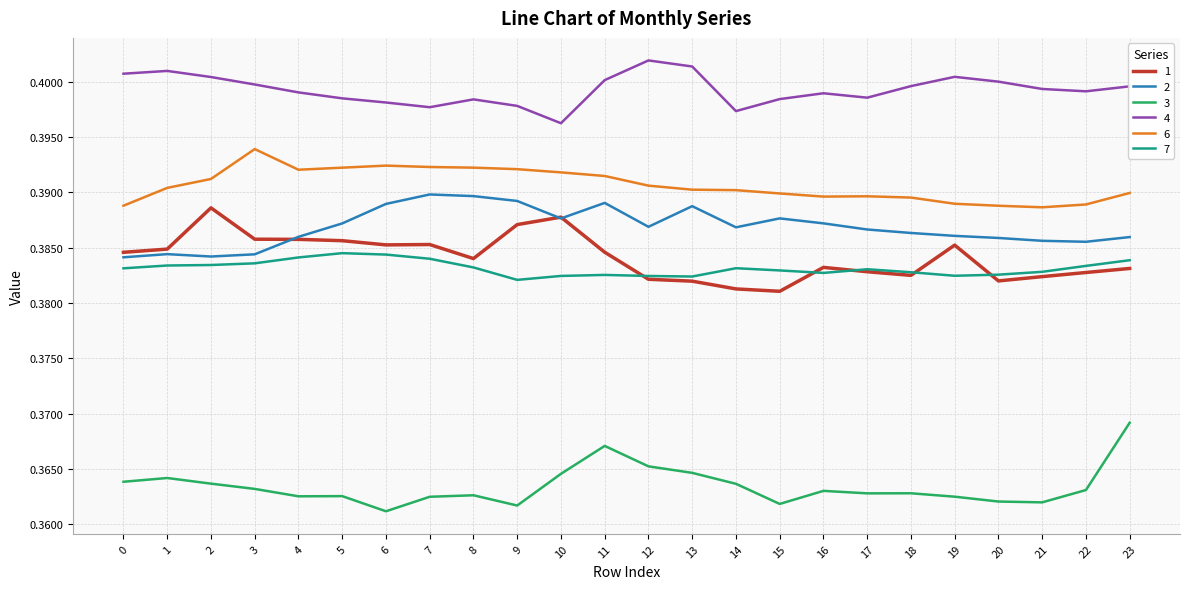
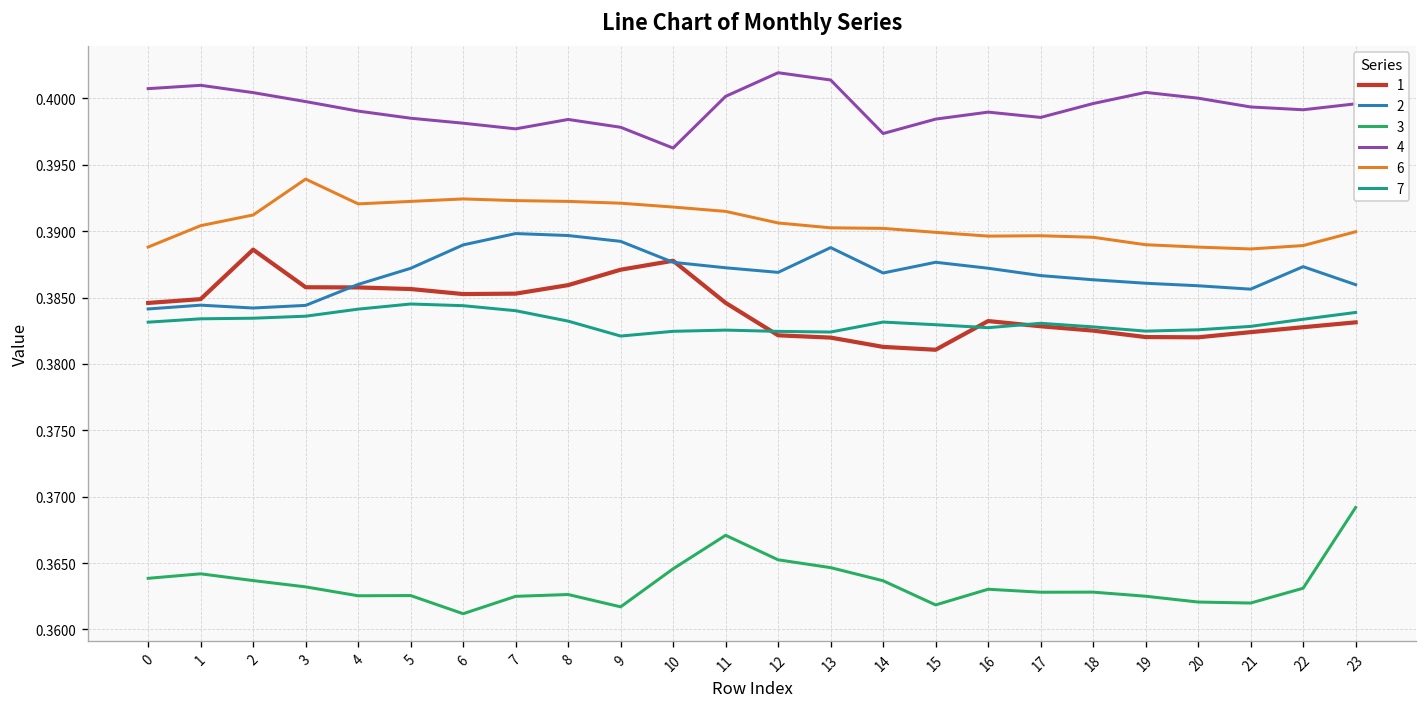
  {
    "1": {
      "0": 0.3846,
      "1": 0.3849,
      "2": 0.3886,
      "3": 0.3858,
      "4": 0.3858,
      "5": 0.3856,
      "6": 0.3853,
      "7": 0.3853,
-     "8": 0.3840,
+     "8": 0.3859,
      "9": 0.3871,
      "11": 0.3846,
      "12": 0.3822,
      "13": 0.3820,
      "14": 0.3813,
      "15": 0.3811,
      "16": 0.3832,
      "18": 0.3825,
-     "19": 0.3852,
+     "19": 0.3820,
      "20": 0.3820,
      "21": 0.3824,
      "22": 0.3828,
      "23": 0.3831
    },
    "2": {
      "0": 0.3841,
      "1": 0.3844,
      "2": 0.3842,
      "3": 0.3844,
      "4": 0.3860,
      "5": 0.3872,
      "6": 0.3890,
      "7": 0.3898,
      "8": 0.3897,
      "9": 0.3892,
-     "11": 0.3891,
+     "11": 0.3872,
      "12": 0.3869,
      "13": 0.3888,
      "14": 0.3869,
      "15": 0.3877,
      "16": 0.3872,
      "17": 0.3867,
      "18": 0.3863,
      "19": 0.3861,
      "20": 0.3859,
      "21": 0.3856,
-     "22": 0.3855,
+     "22": 0.3873,
      "23": 0.3860
    },
    "4": {
      "0": 0.4007,
      "1": 0.4010,
      "2": 0.4004,
      "3": 0.3998,
      "4": 0.3990,
      "5": 0.3985,
      "6": 0.3981,
      "7": 0.3977,
      "8": 0.3984,
      "9": 0.3978,
      "10": 0.3963,
      "11": 0.4002,
      "12": 0.4019,
      "13": 0.4014,
      "14": 0.3974,
      "15": 0.3984,
      "16": 0.3990,
      "17": 0.3986,
      "18": 0.3996,
      "19": 0.4005,
      "20": 0.4000,
      "21": 0.3994,
      "22": 0.3991
    },
    "6": {
      "0": 0.3888,
      "1": 0.3904,
      "2": 0.3912,
      "3": 0.3939,
      "4": 0.3921,
      "5": 0.3922,
      "6": 0.3924,
      "7": 0.3923,
      "8": 0.3922,
      "9": 0.3921,
      "10": 0.3918,
      "11": 0.3915,
      "12": 0.3906,
      "13": 0.3903,
      "14": 0.3902,
      "15": 0.3899,
      "16": 0.3896,
      "17": 0.3897,
      "18": 0.3895,
      "19": 0.3890,
      "20": 0.3888,
      "21": 0.3887,
      "22": 0.3889,
      "23": 0.3900
    }
  }
